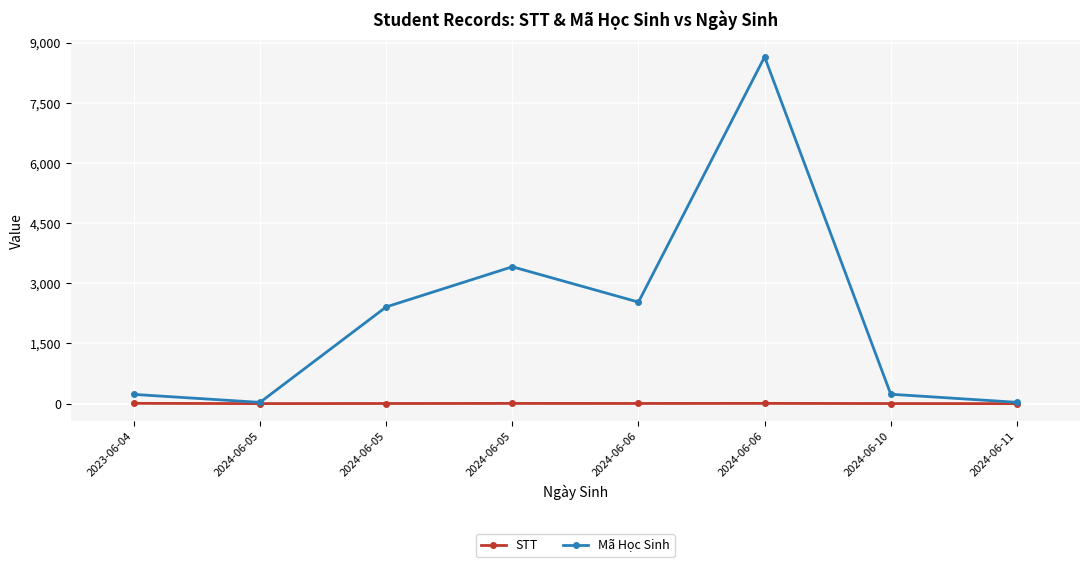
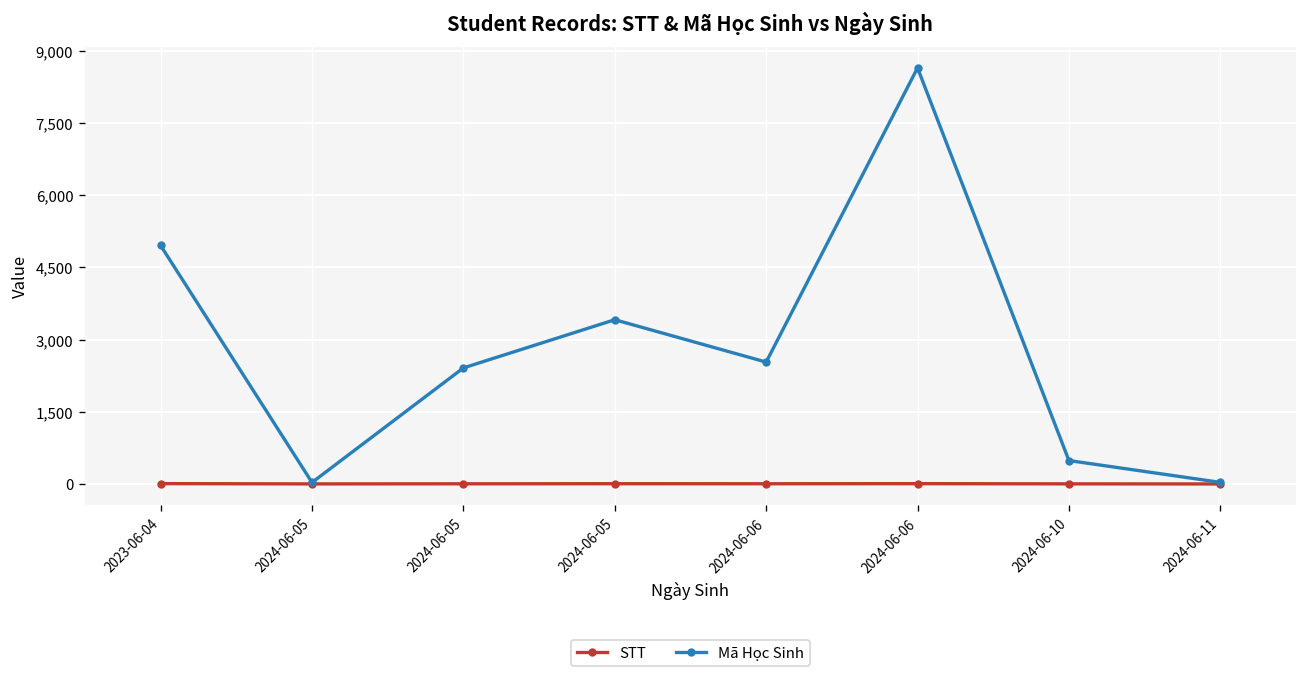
  {
    "STT": {
      "2023-06-04": "0",
      "2024-06-10": "0"
    },
    "Mã Học Sinh": {
-     "2023-06-04": "200",
-     "2024-06-10": "200"
+     "2023-06-04": "5,000",
+     "2024-06-10": "500"
    }
  }
